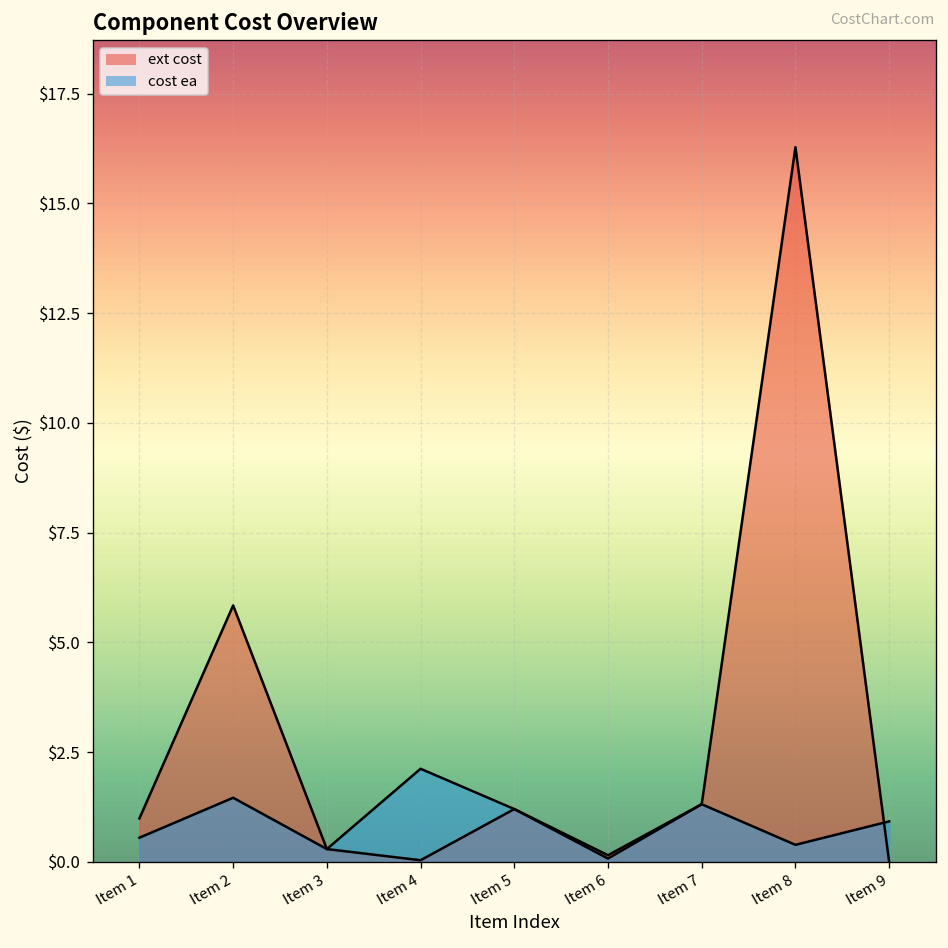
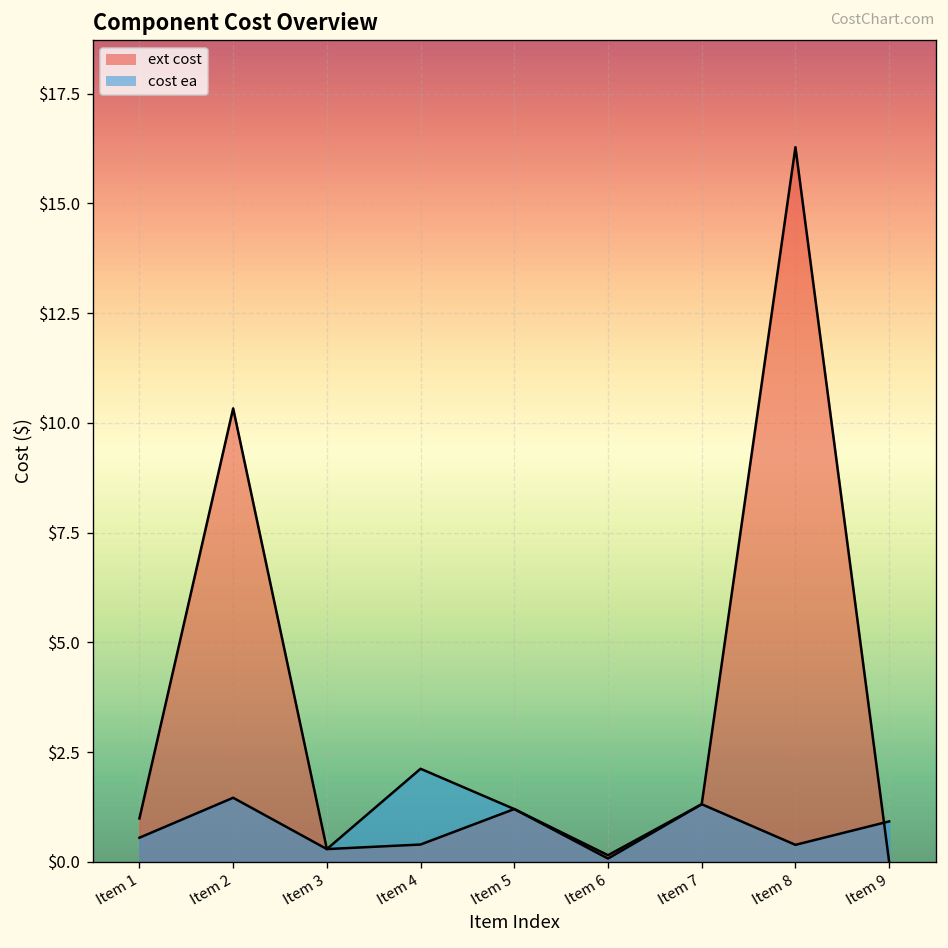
  {
    "ext cost": {
      "Item 1": "$1.0",
-     "Item 2": "$5.8",
-     "Item 4": "$0.0",
+     "Item 2": "$10.3",
+     "Item 4": "$0.4",
      "Item 6": "$0.2",
      "Item 8": "$16.3",
      "Item 9": "$0.0"
    },
    "cost ea": {
      "Item 1": "$0.6",
      "Item 2": "$1.5",
      "Item 4": "$2.1",
      "Item 6": "$0.1",
      "Item 8": "$0.4",
      "Item 9": "$0.9"
    }
  }
